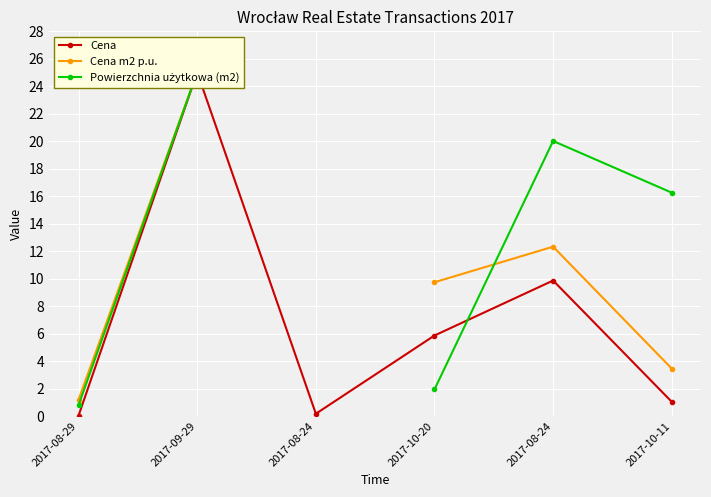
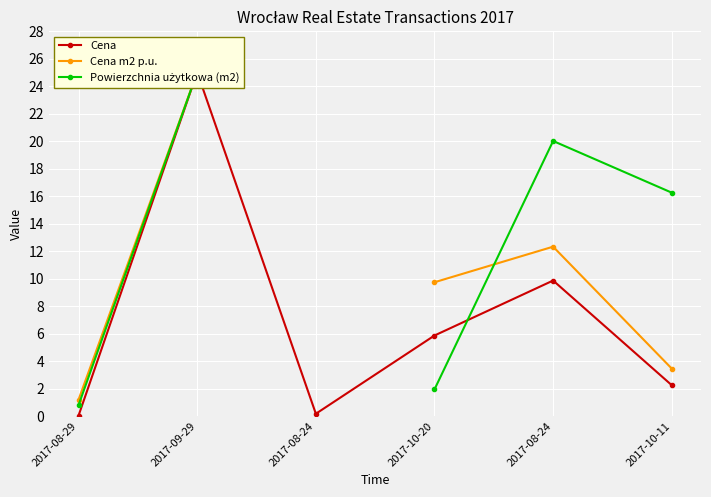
  {
    "Cena": {
      "2017-08-29": 0.0,
      "2017-10-20": 5.9,
-     "2017-10-11": 1.0
+     "2017-10-11": 2.2
    },
    "Cena m2 p.u.": {
      "2017-08-29": 1.2,
      "2017-10-20": 9.7,
      "2017-08-24": 12.3,
      "2017-10-11": 3.5
    },
    "Powierzchnia użytkowa (m2)": {
      "2017-08-29": 0.8,
      "2017-10-20": 1.9,
      "2017-08-24": 20.0,
      "2017-10-11": 16.2
    }
  }
